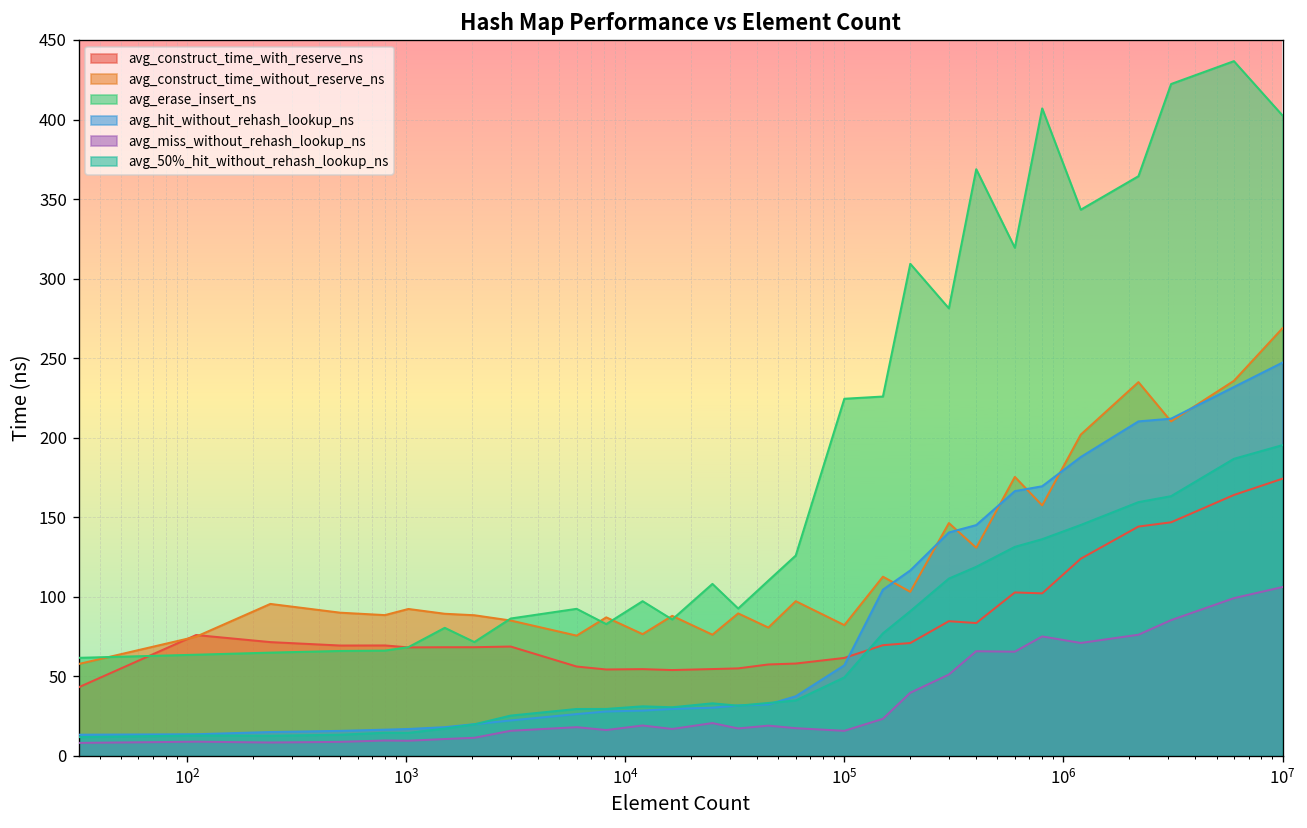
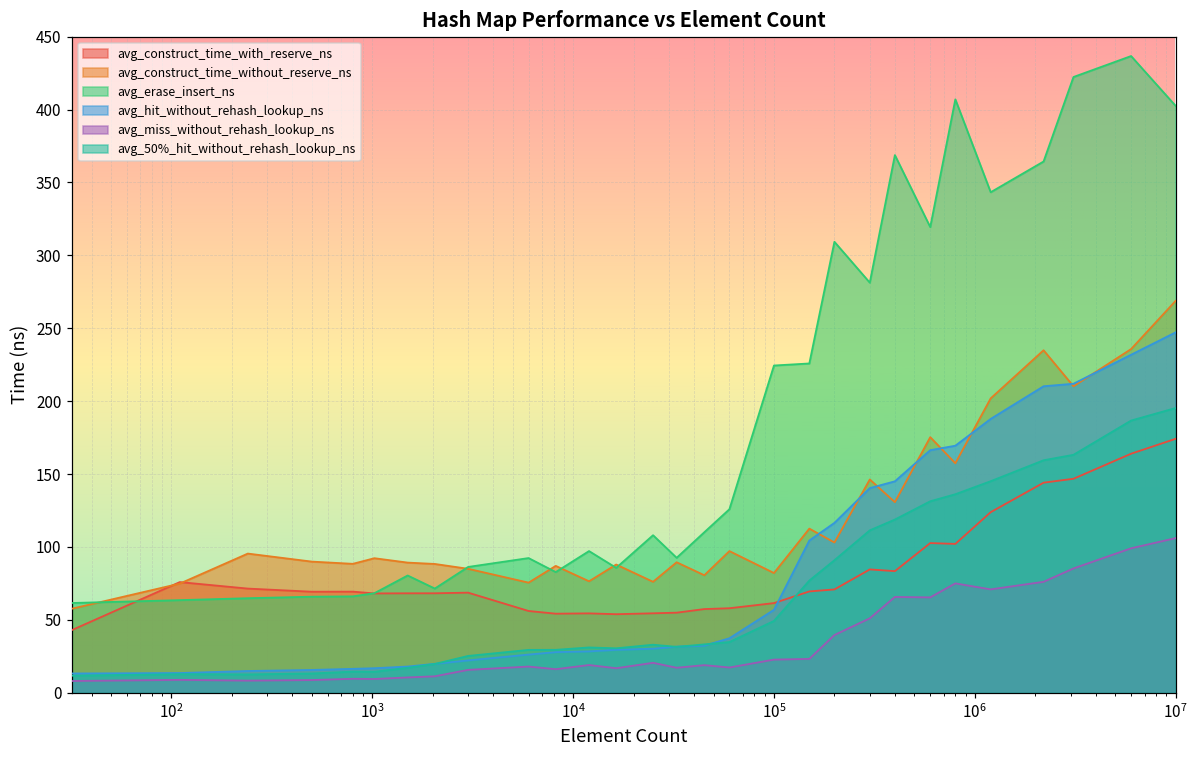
  {
    "avg_hit_without_rehash_lookup_ns": {
      "10^5": 57,
      "10^7": 247
    },
    "avg_miss_without_rehash_lookup_ns": {
-     "10^5": 16,
+     "10^5": 23,
      "10^7": 106
    }
  }
